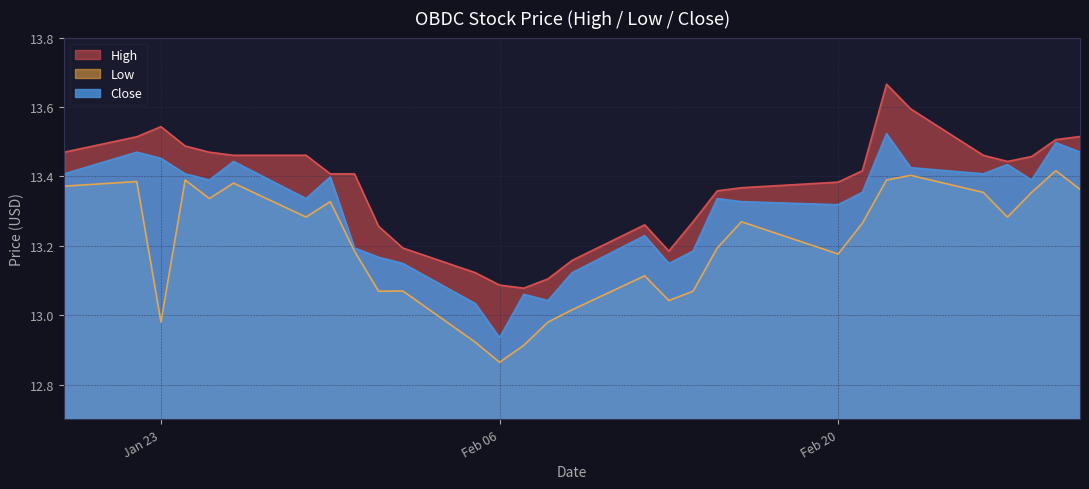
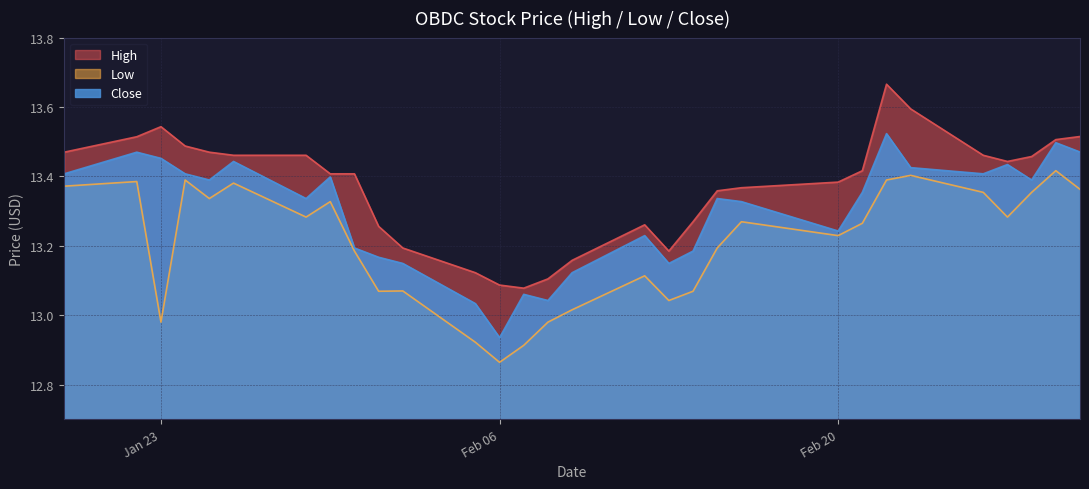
  {
    "High": {
      "Jan 23": 13.54,
      "Feb 06": 13.09,
      "Feb 20": 13.38
    },
    "Low": {
      "Jan 23": 12.98,
      "Feb 06": 12.86,
-     "Feb 20": 13.18
+     "Feb 20": 13.23
    },
    "Close": {
      "Jan 23": 13.45,
      "Feb 06": 12.94,
-     "Feb 20": 13.32
+     "Feb 20": 13.24
    }
  }
